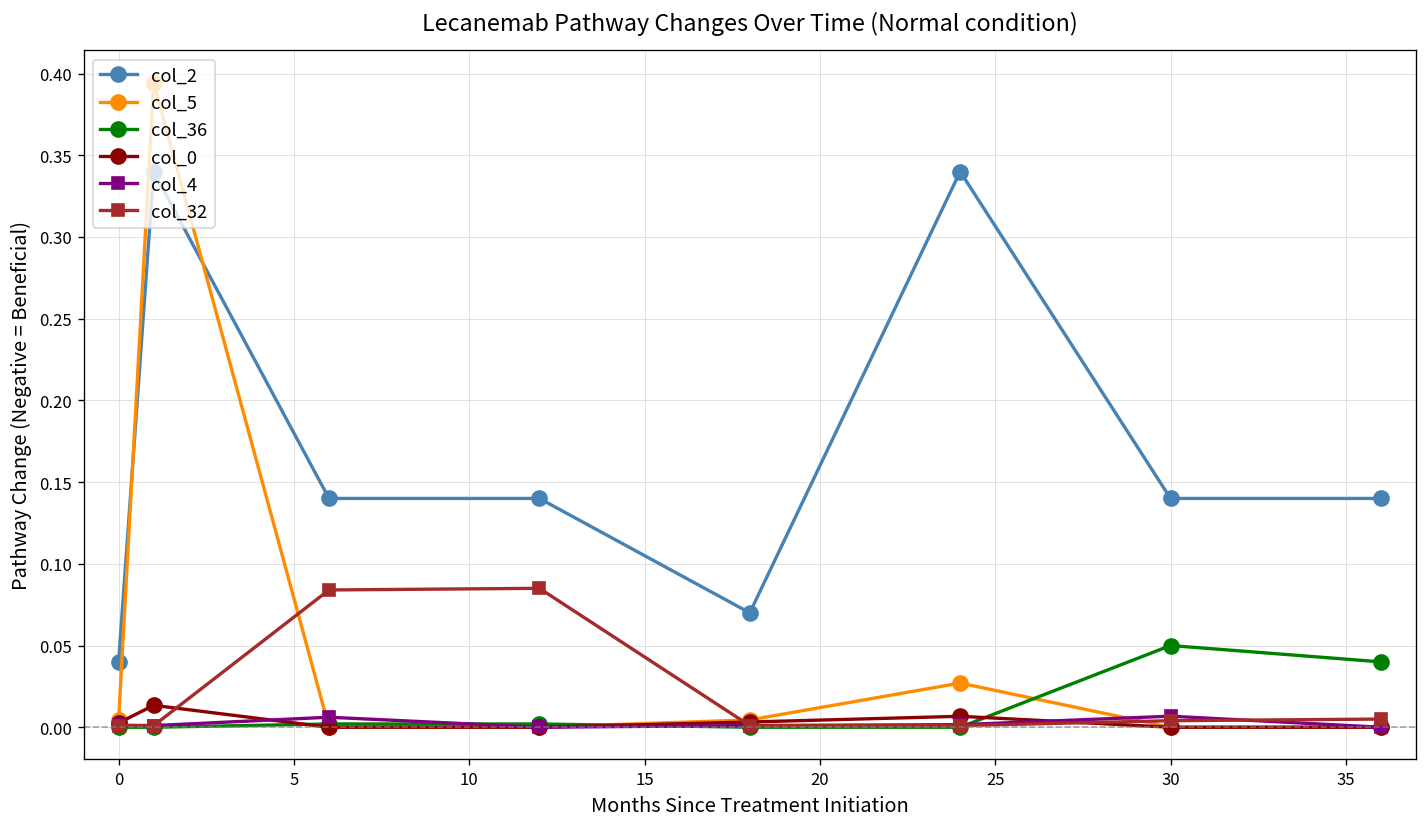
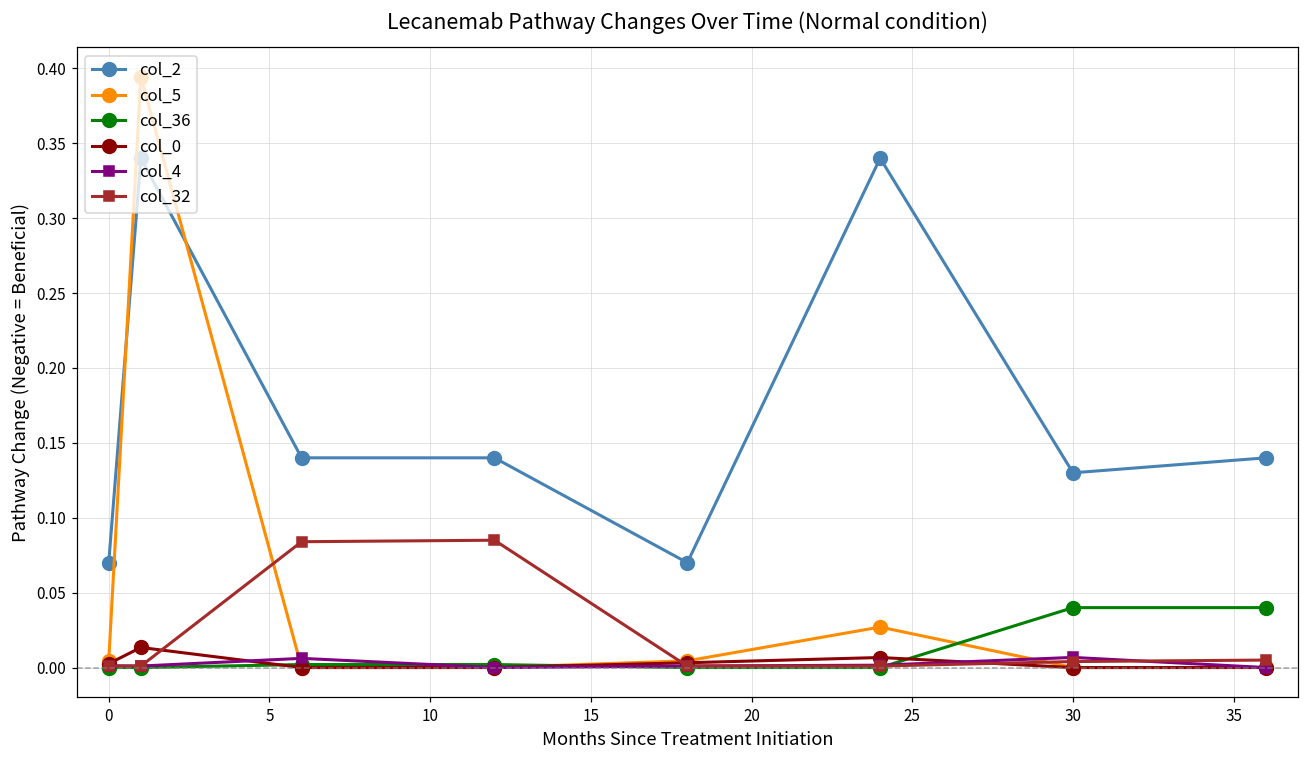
  {
    "col_2": {
-     "0": 0.04,
-     "30": 0.14
+     "0": 0.07,
+     "30": 0.13
    },
    "col_5": {
      "0": 0.005
    },
    "col_36": {
-     "30": 0.05
+     "30": 0.04
    },
    "col_4": {
      "30": 0.007
    },
    "col_32": {
      "30": 0.004
    }
  }
